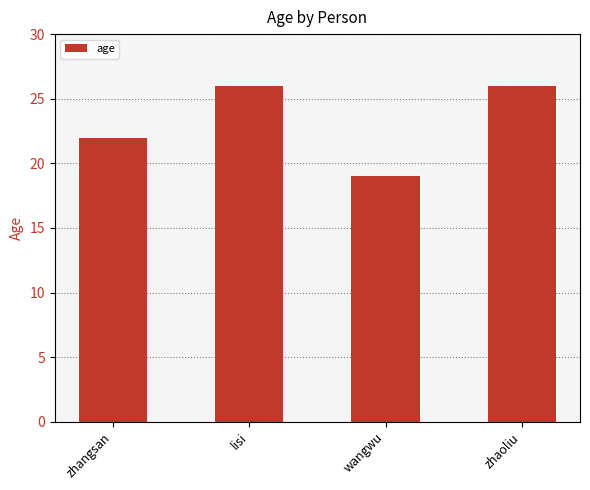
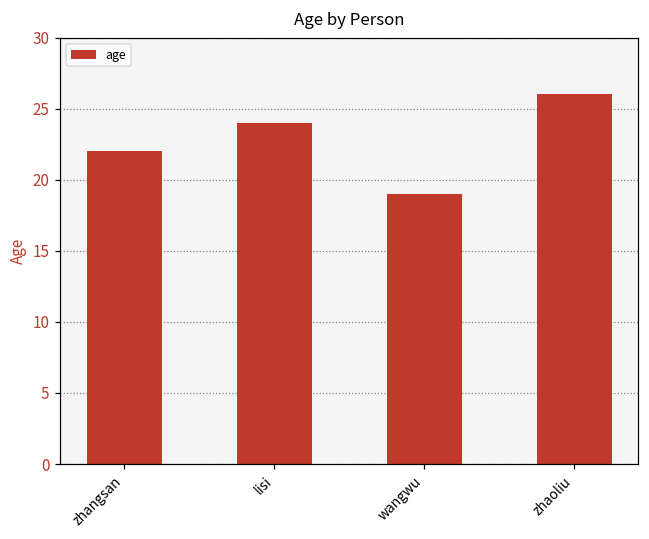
  {
    "zhangsan": 22,
-   "lisi": 26,
+   "lisi": 24,
    "wangwu": 19,
    "zhaoliu": 26
  }
